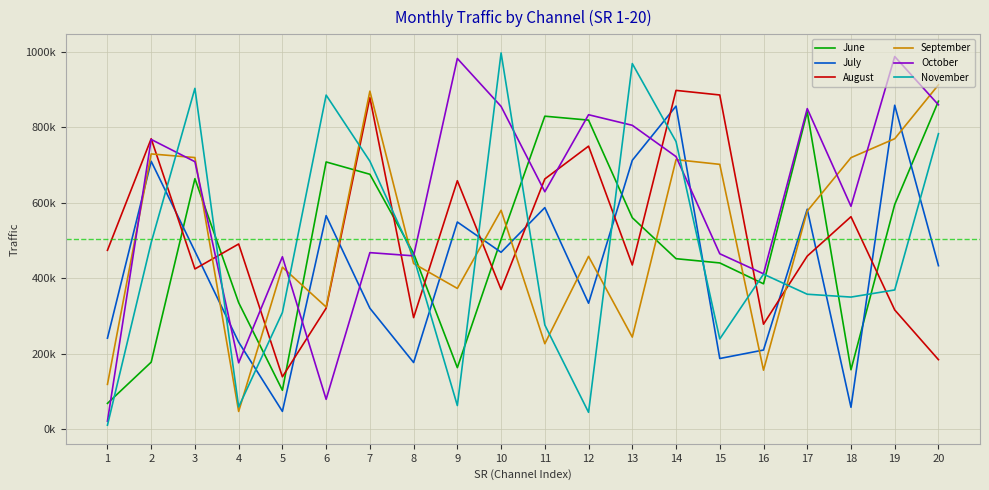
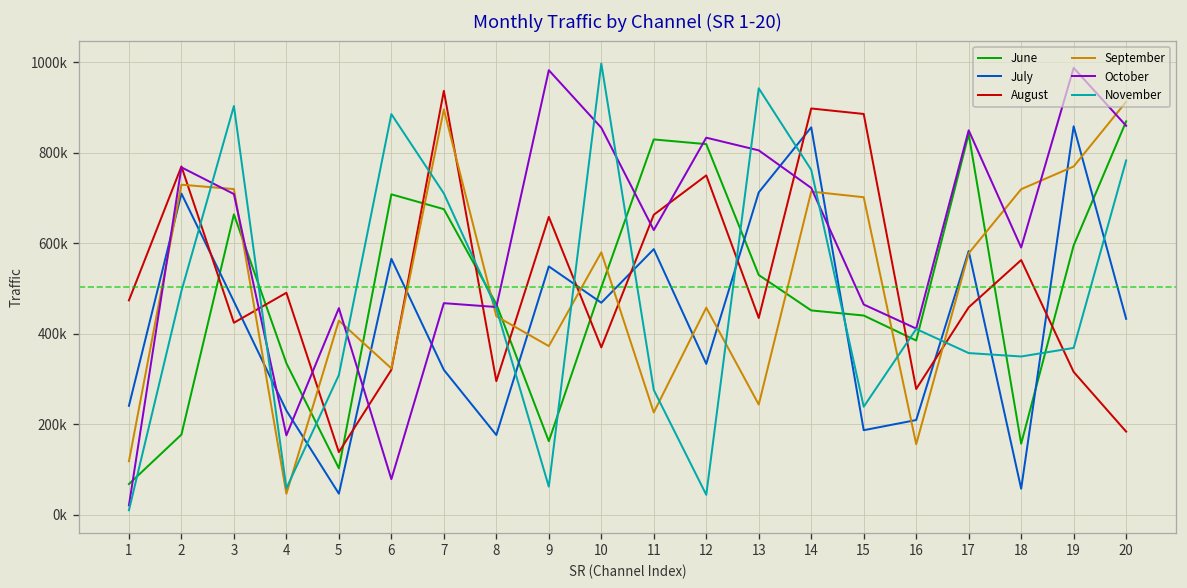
  {
    "June": {
      "1": 70000,
      "2": 180000,
      "3": 660000,
      "4": 340000,
      "5": 100000,
      "6": 710000,
      "7": 680000,
      "9": 160000,
      "10": 500000,
      "11": 830000,
      "12": 820000,
-     "13": 560000,
+     "13": 530000,
      "14": 450000,
      "15": 440000,
      "16": 390000,
      "17": 840000,
      "18": 160000,
      "19": 600000,
      "20": 870000
    },
    "July": {
      "1": 240000,
      "2": 710000,
      "3": 470000,
      "4": 230000,
      "5": 50000,
      "6": 570000,
      "7": 320000,
      "8": 180000,
      "9": 550000,
      "10": 470000,
      "11": 590000,
      "12": 330000,
      "13": 710000,
      "14": 860000,
      "15": 190000,
      "16": 210000,
      "18": 60000,
      "19": 860000,
      "20": 430000
    },
    "August": {
      "1": 470000,
      "3": 420000,
      "4": 490000,
      "5": 140000,
-     "7": 880000,
+     "7": 940000,
      "8": 300000,
      "9": 660000,
      "10": 370000,
      "11": 660000,
      "12": 750000,
      "13": 440000,
      "14": 900000,
      "15": 890000,
      "16": 280000,
      "17": 460000,
      "18": 560000,
      "19": 320000,
      "20": 180000
    },
    "September": {
      "1": 120000,
      "2": 730000,
      "3": 720000,
      "4": 50000,
      "5": 430000,
      "7": 900000,
      "8": 440000,
      "9": 370000,
      "10": 580000,
      "11": 230000,
      "12": 460000,
      "13": 240000,
      "14": 710000,
      "15": 700000,
      "16": 160000,
      "18": 720000,
      "19": 770000
    },
    "October": {
      "1": 20000,
      "3": 710000,
      "4": 180000,
      "5": 460000,
      "6": 80000,
      "7": 470000,
      "9": 980000,
      "10": 860000,
      "11": 630000,
      "12": 830000,
      "13": 810000,
      "14": 720000,
      "15": 460000,
      "17": 850000,
      "18": 590000,
      "20": 860000
    },
    "November": {
      "1": 10000,
      "2": 490000,
      "3": 900000,
      "4": 60000,
      "5": 310000,
      "6": 890000,
      "7": 710000,
      "9": 60000,
      "10": 1000000,
      "11": 280000,
      "12": 40000,
-     "13": 970000,
+     "13": 940000,
      "14": 760000,
      "15": 240000,
      "17": 360000,
      "18": 350000,
      "19": 370000,
      "20": 780000
    }
  }
